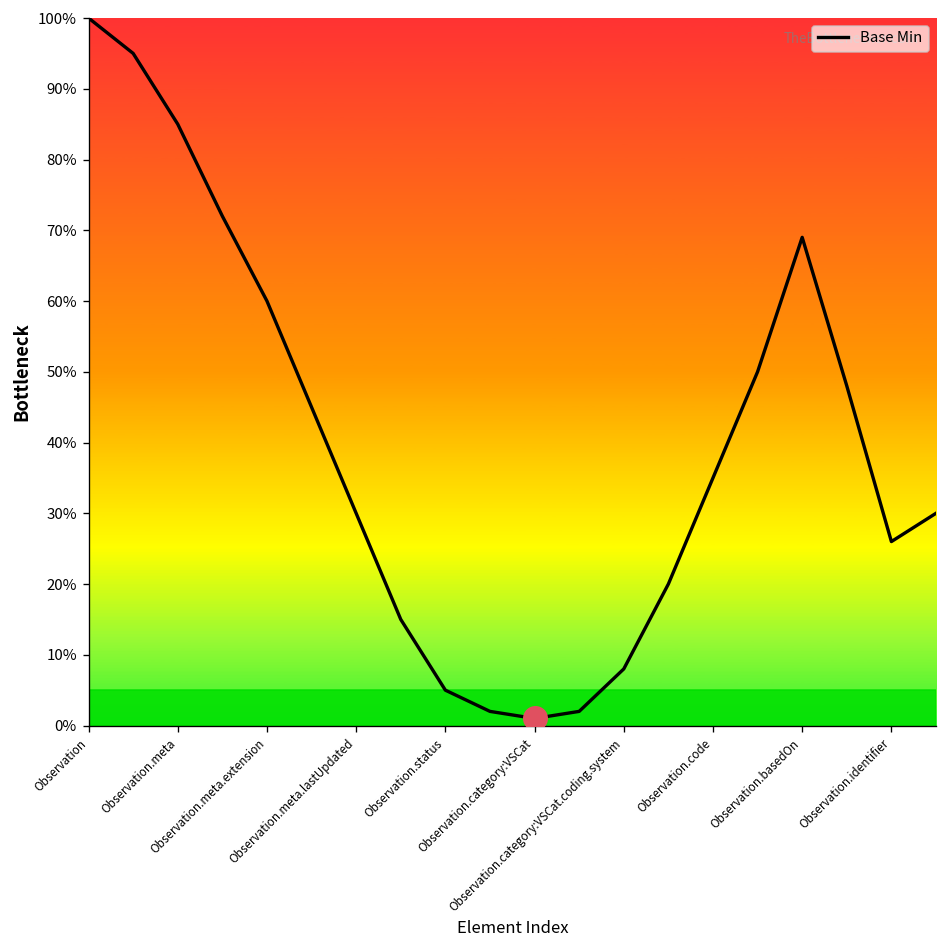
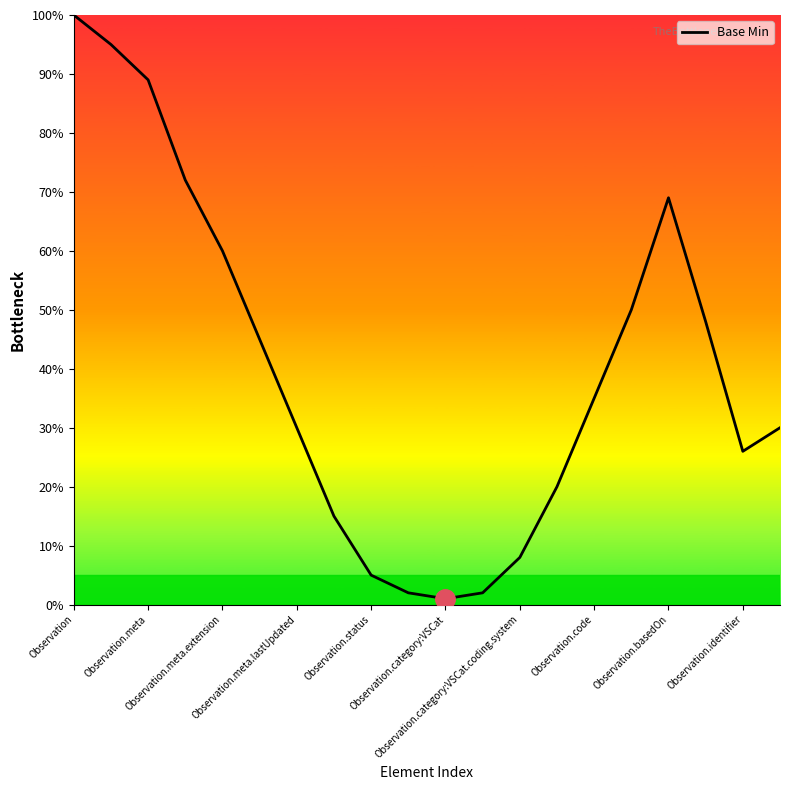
  {
    "Base Min": {
      "Observation": "100%",
-     "Observation.meta": "85%",
+     "Observation.meta": "89%",
      "Observation.meta.extension": "60%",
      "Observation.meta.lastUpdated": "30%",
      "Observation.category:VSCat.coding.system": "8%",
      "Observation.code": "35%",
      "Observation.basedOn": "69%",
      "Observation.identifier": "26%"
    }
  }
